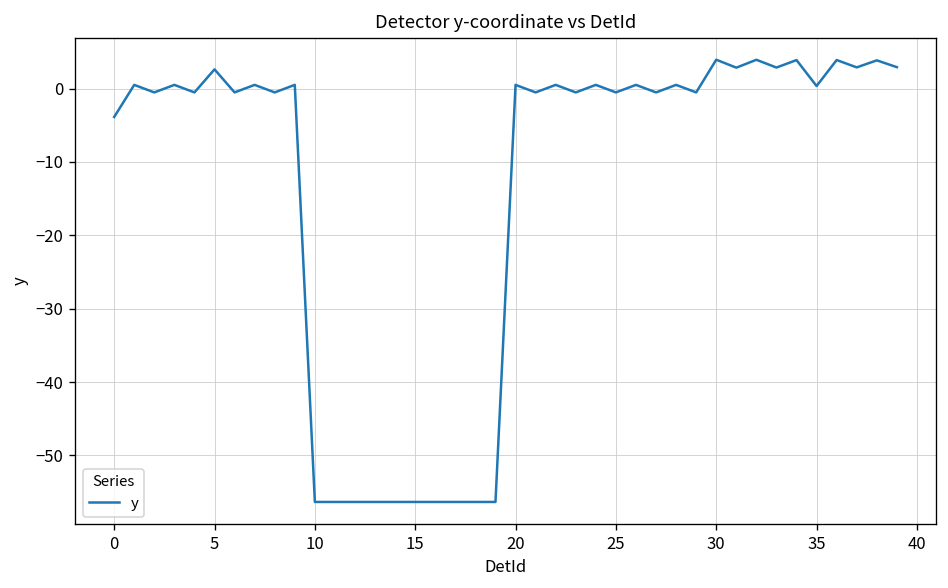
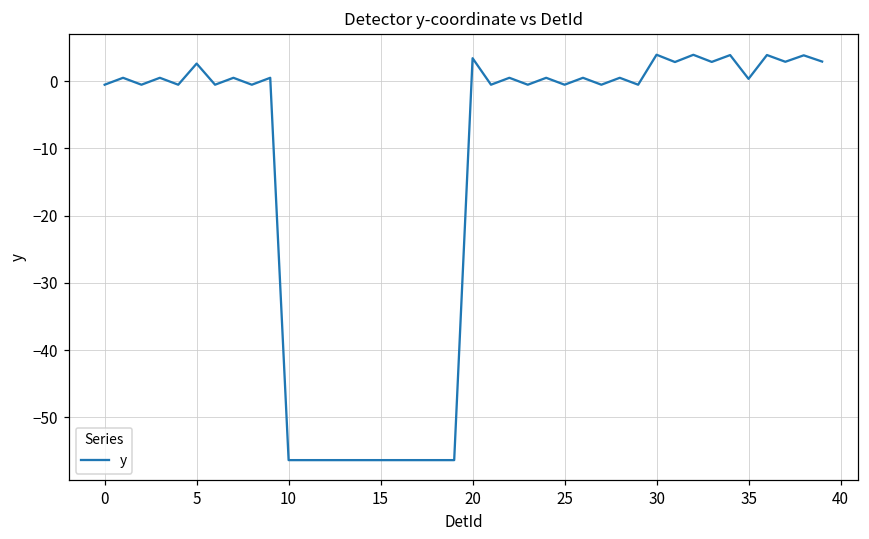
  {
-   "0": -4,
+   "0": -1,
    "5": 3,
    "10": -56,
    "15": -56,
-   "20": 1,
+   "20": 3,
    "25": -1,
    "30": 4,
    "35": 0
  }
